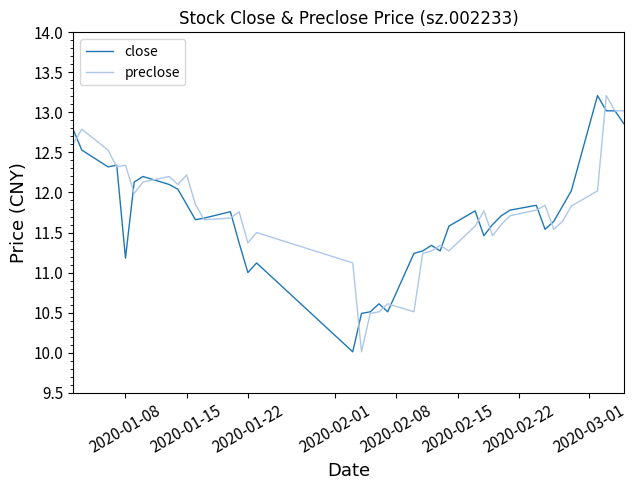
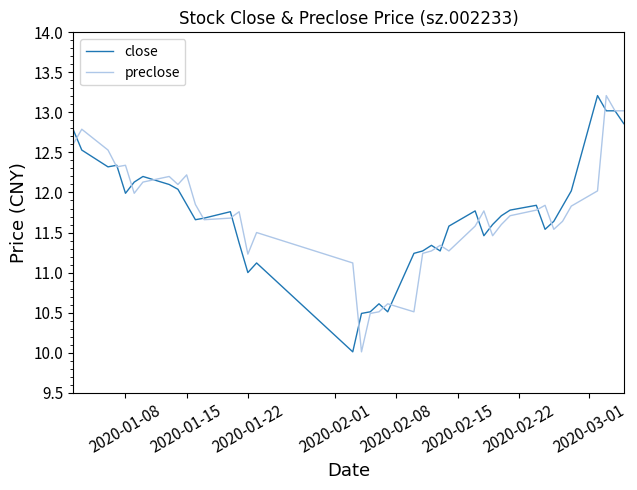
  {
    "close": {
-     "2020-01-08": 11.2,
+     "2020-01-08": 12.0,
      "2020-01-15": 11.9,
      "2020-01-22": 11.0
    },
    "preclose": {
      "2020-01-08": 12.3,
      "2020-01-15": 12.2,
-     "2020-01-22": 11.4
+     "2020-01-22": 11.2
    }
  }
